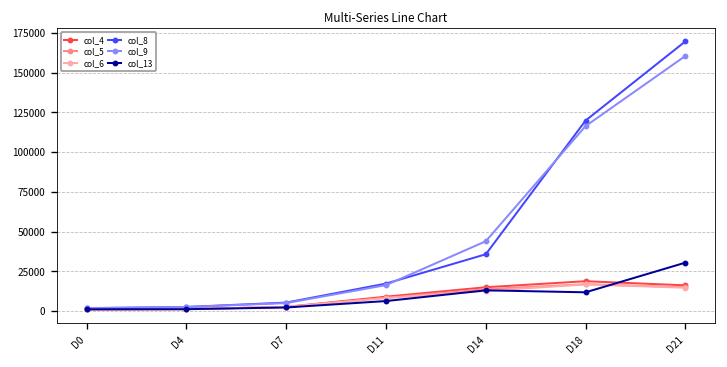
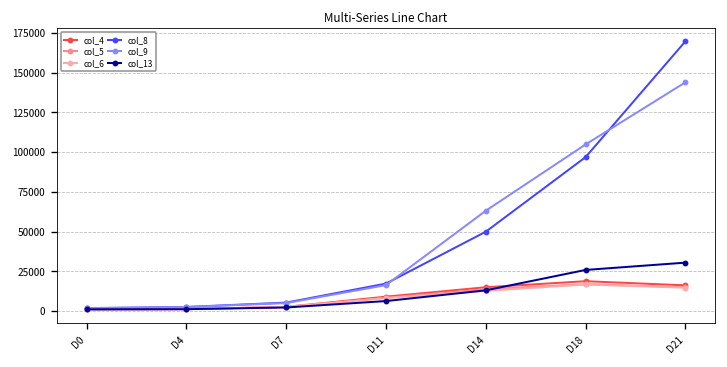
  {
    "col_8": {
-     "D14": 36000,
-     "D18": 120000,
+     "D14": 50000,
+     "D18": 97000,
      "D21": 170000
    },
    "col_9": {
-     "D14": 44000,
-     "D18": 116000,
-     "D21": 161000
+     "D14": 63000,
+     "D18": 105000,
+     "D21": 144000
    },
    "col_13": {
-     "D18": 12000,
+     "D18": 26000,
      "D21": 30000
    }
  }
